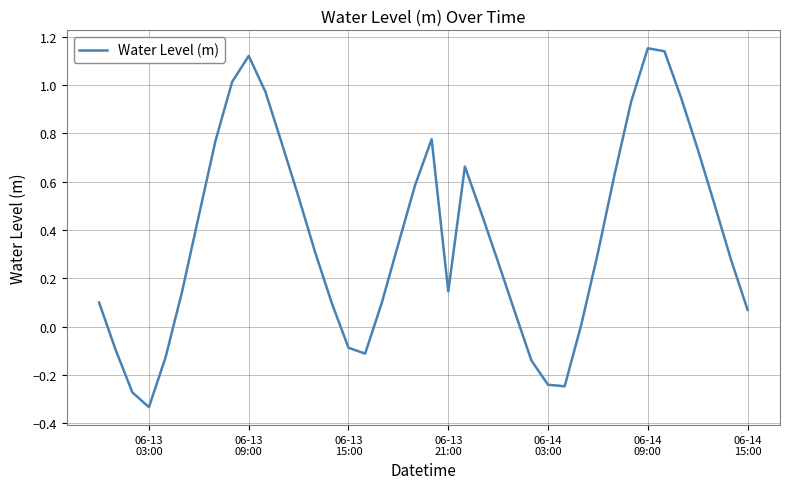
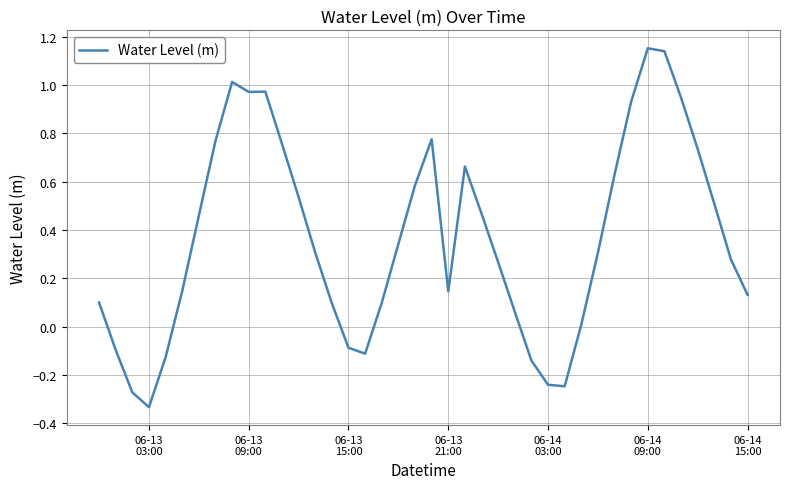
  {
    "06-13 03:00": -0.33,
-   "06-13 09:00": 1.12,
+   "06-13 09:00": 0.97,
    "06-13 15:00": -0.09,
    "06-13 21:00": 0.15,
    "06-14 03:00": -0.24,
    "06-14 09:00": 1.15,
-   "06-14 15:00": 0.07
+   "06-14 15:00": 0.13
  }
